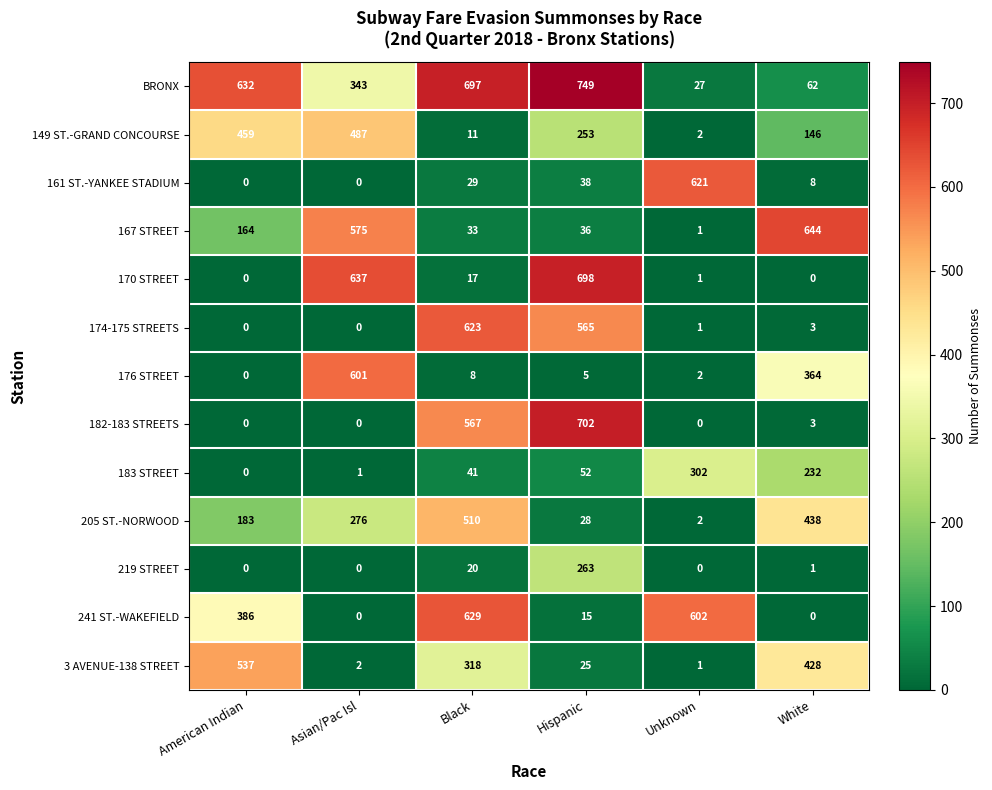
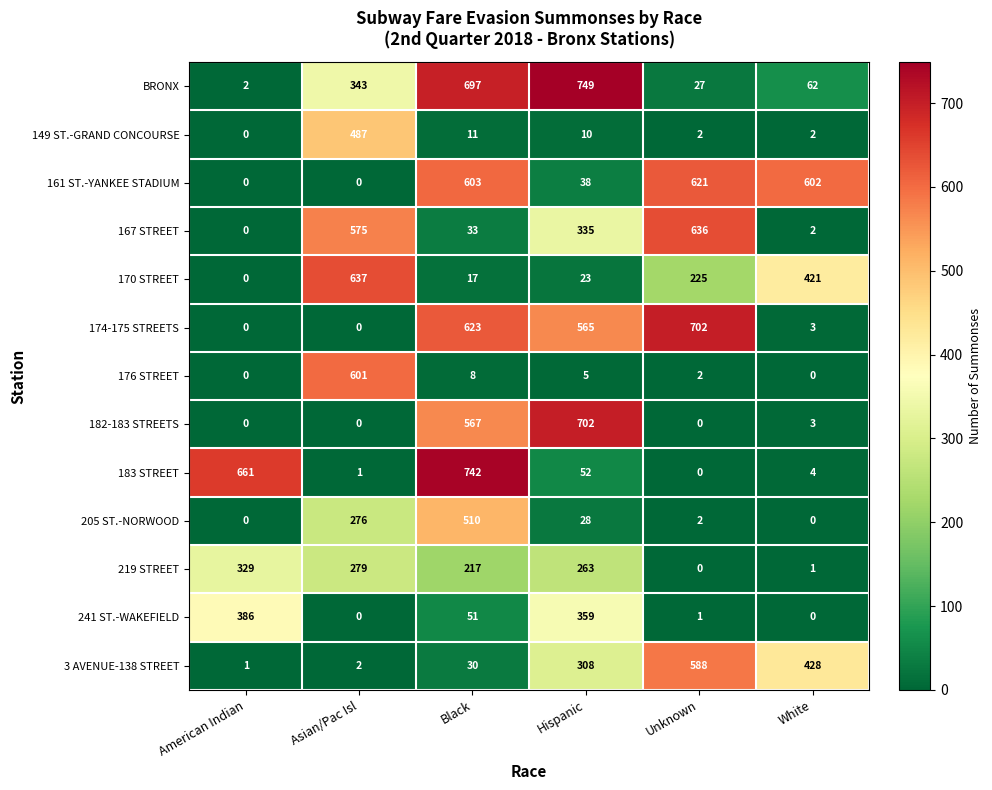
  {
    "BRONX": {
-     "American Indian": 632,
+     "American Indian": 2,
      "Asian/Pac Isl": 343,
      "Black": 697,
      "Hispanic": 749,
      "Unknown": 27,
      "White": 62
    },
    "149 ST.-GRAND CONCOURSE": {
-     "American Indian": 459,
+     "American Indian": 0,
      "Asian/Pac Isl": 487,
      "Black": 11,
-     "Hispanic": 253,
+     "Hispanic": 10,
      "Unknown": 2,
-     "White": 146
+     "White": 2
    },
    "161 ST.-YANKEE STADIUM": {
      "American Indian": 0,
      "Asian/Pac Isl": 0,
-     "Black": 29,
+     "Black": 603,
      "Hispanic": 38,
      "Unknown": 621,
-     "White": 8
+     "White": 602
    },
    "167 STREET": {
-     "American Indian": 164,
+     "American Indian": 0,
      "Asian/Pac Isl": 575,
      "Black": 33,
-     "Hispanic": 36,
-     "Unknown": 1,
-     "White": 644
+     "Hispanic": 335,
+     "Unknown": 636,
+     "White": 2
    },
    "170 STREET": {
      "American Indian": 0,
      "Asian/Pac Isl": 637,
      "Black": 17,
-     "Hispanic": 698,
-     "Unknown": 1,
-     "White": 0
+     "Hispanic": 23,
+     "Unknown": 225,
+     "White": 421
    },
    "174-175 STREETS": {
      "American Indian": 0,
      "Asian/Pac Isl": 0,
      "Black": 623,
      "Hispanic": 565,
-     "Unknown": 1,
+     "Unknown": 702,
      "White": 3
    },
    "176 STREET": {
      "American Indian": 0,
      "Asian/Pac Isl": 601,
      "Black": 8,
      "Hispanic": 5,
      "Unknown": 2,
-     "White": 364
+     "White": 0
    },
    "182-183 STREETS": {
      "American Indian": 0,
      "Asian/Pac Isl": 0,
      "Black": 567,
      "Hispanic": 702,
      "Unknown": 0,
      "White": 3
    },
    "183 STREET": {
-     "American Indian": 0,
+     "American Indian": 661,
      "Asian/Pac Isl": 1,
-     "Black": 41,
+     "Black": 742,
      "Hispanic": 52,
-     "Unknown": 302,
-     "White": 232
+     "Unknown": 0,
+     "White": 4
    },
    "205 ST.-NORWOOD": {
-     "American Indian": 183,
+     "American Indian": 0,
      "Asian/Pac Isl": 276,
      "Black": 510,
      "Hispanic": 28,
      "Unknown": 2,
-     "White": 438
+     "White": 0
    },
    "219 STREET": {
-     "American Indian": 0,
-     "Asian/Pac Isl": 0,
-     "Black": 20,
+     "American Indian": 329,
+     "Asian/Pac Isl": 279,
+     "Black": 217,
      "Hispanic": 263,
      "Unknown": 0,
      "White": 1
    },
    "241 ST.-WAKEFIELD": {
      "American Indian": 386,
      "Asian/Pac Isl": 0,
-     "Black": 629,
-     "Hispanic": 15,
-     "Unknown": 602,
+     "Black": 51,
+     "Hispanic": 359,
+     "Unknown": 1,
      "White": 0
    },
    "3 AVENUE-138 STREET": {
-     "American Indian": 537,
+     "American Indian": 1,
      "Asian/Pac Isl": 2,
-     "Black": 318,
-     "Hispanic": 25,
-     "Unknown": 1,
+     "Black": 30,
+     "Hispanic": 308,
+     "Unknown": 588,
      "White": 428
    }
  }
